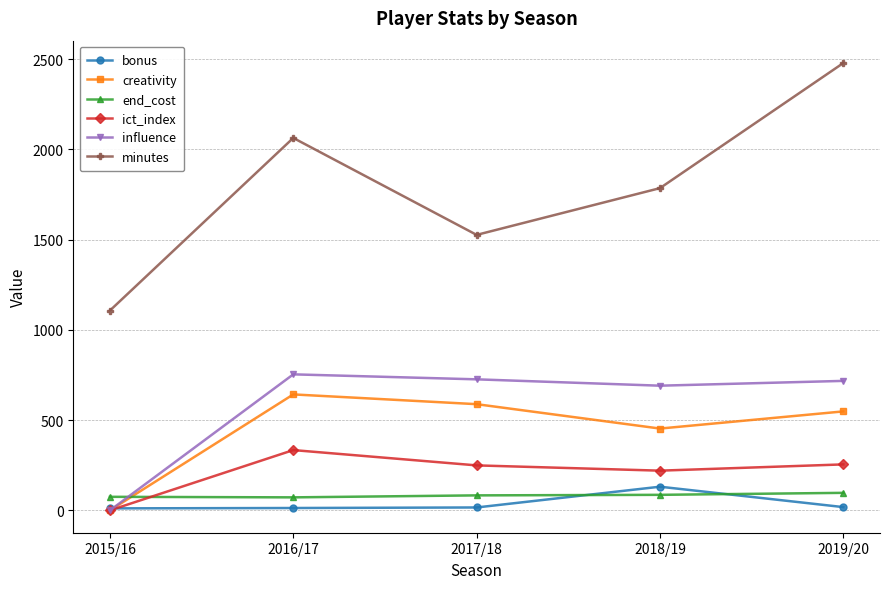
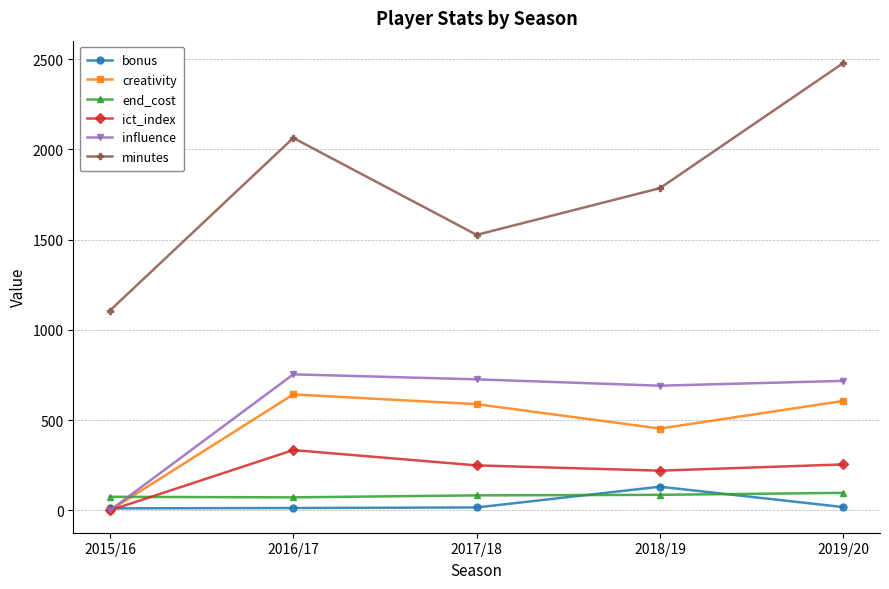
  {
    "bonus": {
      "2016/17": 10,
      "2017/18": 20,
      "2018/19": 130,
      "2019/20": 20
    },
    "creativity": {
      "2016/17": 640,
      "2017/18": 590,
      "2018/19": 450,
-     "2019/20": 550
+     "2019/20": 610
    },
    "end_cost": {
      "2015/16": 80,
      "2016/17": 70,
      "2017/18": 80,
      "2018/19": 90,
      "2019/20": 100
    },
    "ict_index": {
      "2016/17": 330,
      "2017/18": 250,
      "2018/19": 220,
      "2019/20": 250
    },
    "influence": {
      "2016/17": 750,
      "2017/18": 730,
      "2018/19": 690,
      "2019/20": 720
    },
    "minutes": {
      "2015/16": 1110,
      "2016/17": 2060,
      "2017/18": 1530,
      "2018/19": 1790,
      "2019/20": 2480
    }
  }
